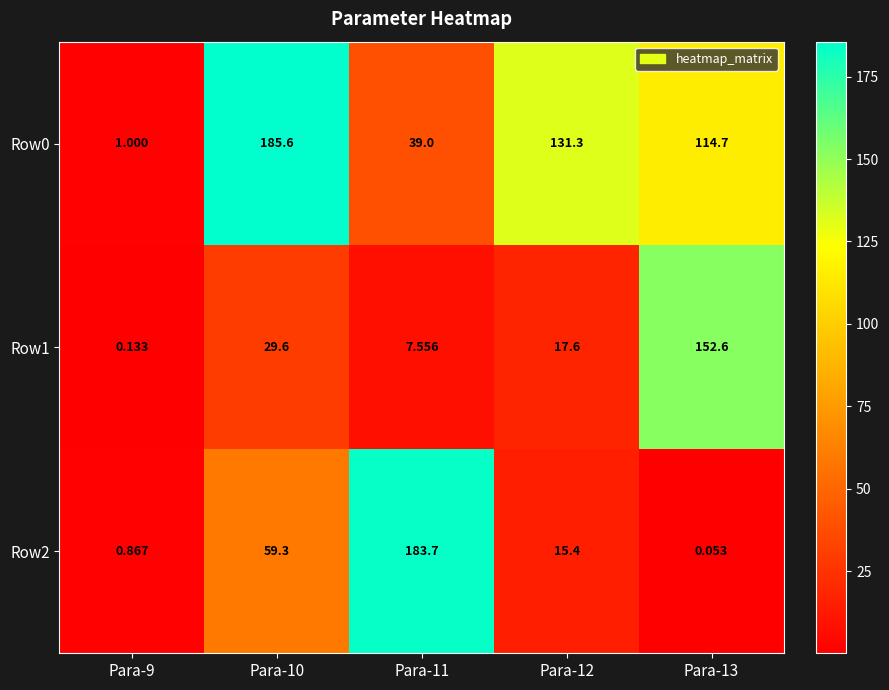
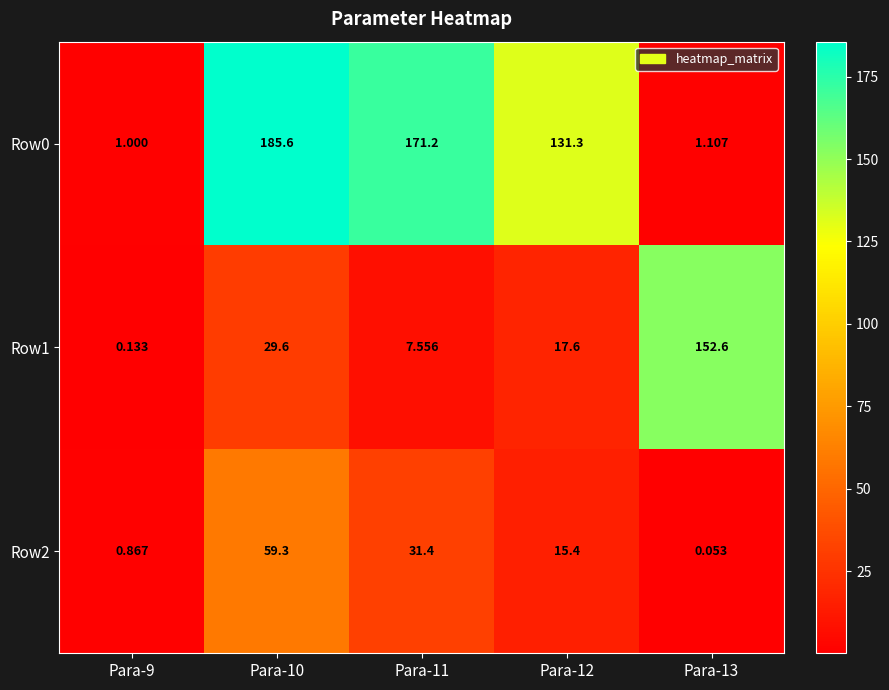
  {
    "Row0": {
      "Para-9": 1.000,
      "Para-10": 185.6,
-     "Para-11": 39.0,
+     "Para-11": 171.2,
      "Para-12": 131.3,
-     "Para-13": 114.7
+     "Para-13": 1.107
    },
    "Row1": {
      "Para-9": 0.133,
      "Para-10": 29.6,
      "Para-11": 7.556,
      "Para-12": 17.6,
      "Para-13": 152.6
    },
    "Row2": {
      "Para-9": 0.867,
      "Para-10": 59.3,
-     "Para-11": 183.7,
+     "Para-11": 31.4,
      "Para-12": 15.4,
      "Para-13": 0.053
    }
  }
